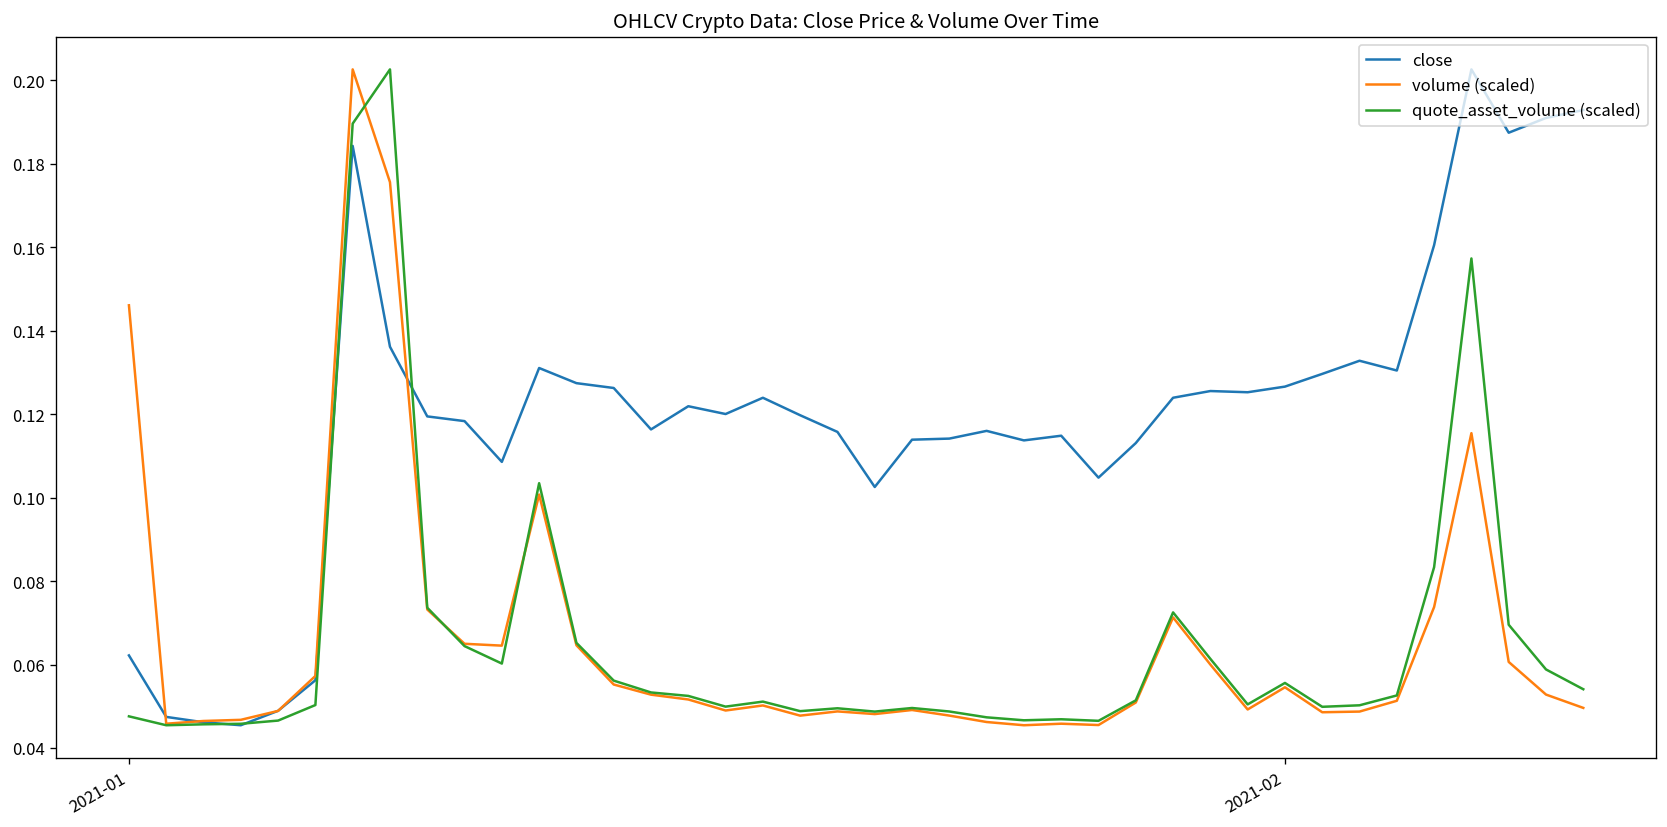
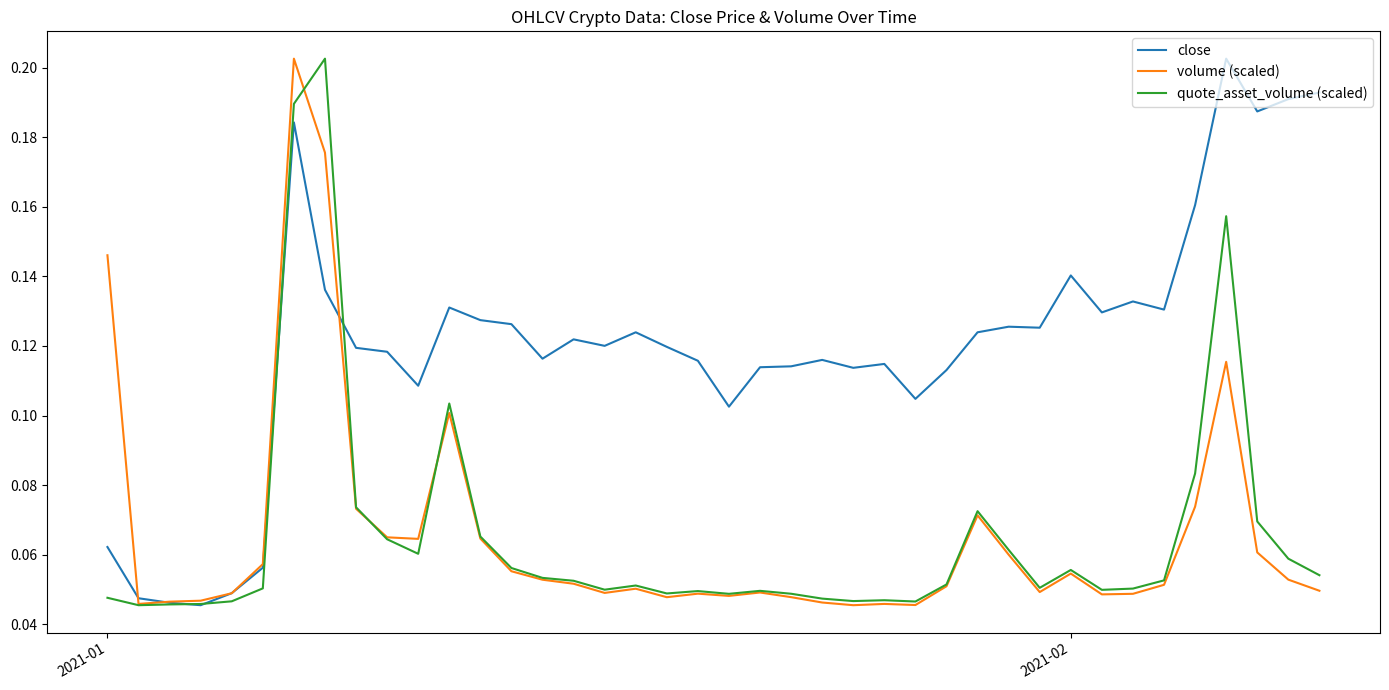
  {
    "close": {
      "2021-01": 0.062,
-     "2021-02": 0.127
+     "2021-02": 0.140
    },
    "volume (scaled)": {
      "2021-01": 0.146,
      "2021-02": 0.055
    },
    "quote_asset_volume (scaled)": {
      "2021-01": 0.048,
      "2021-02": 0.056
    }
  }
